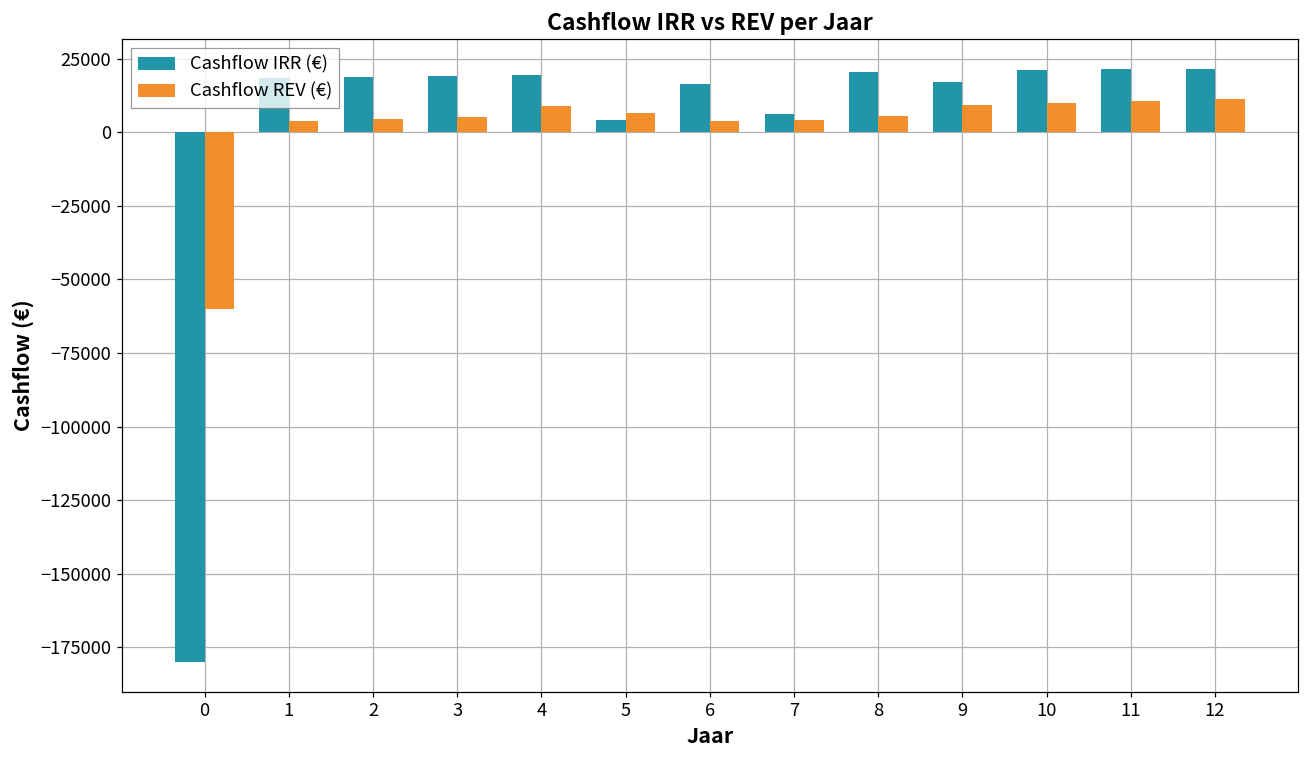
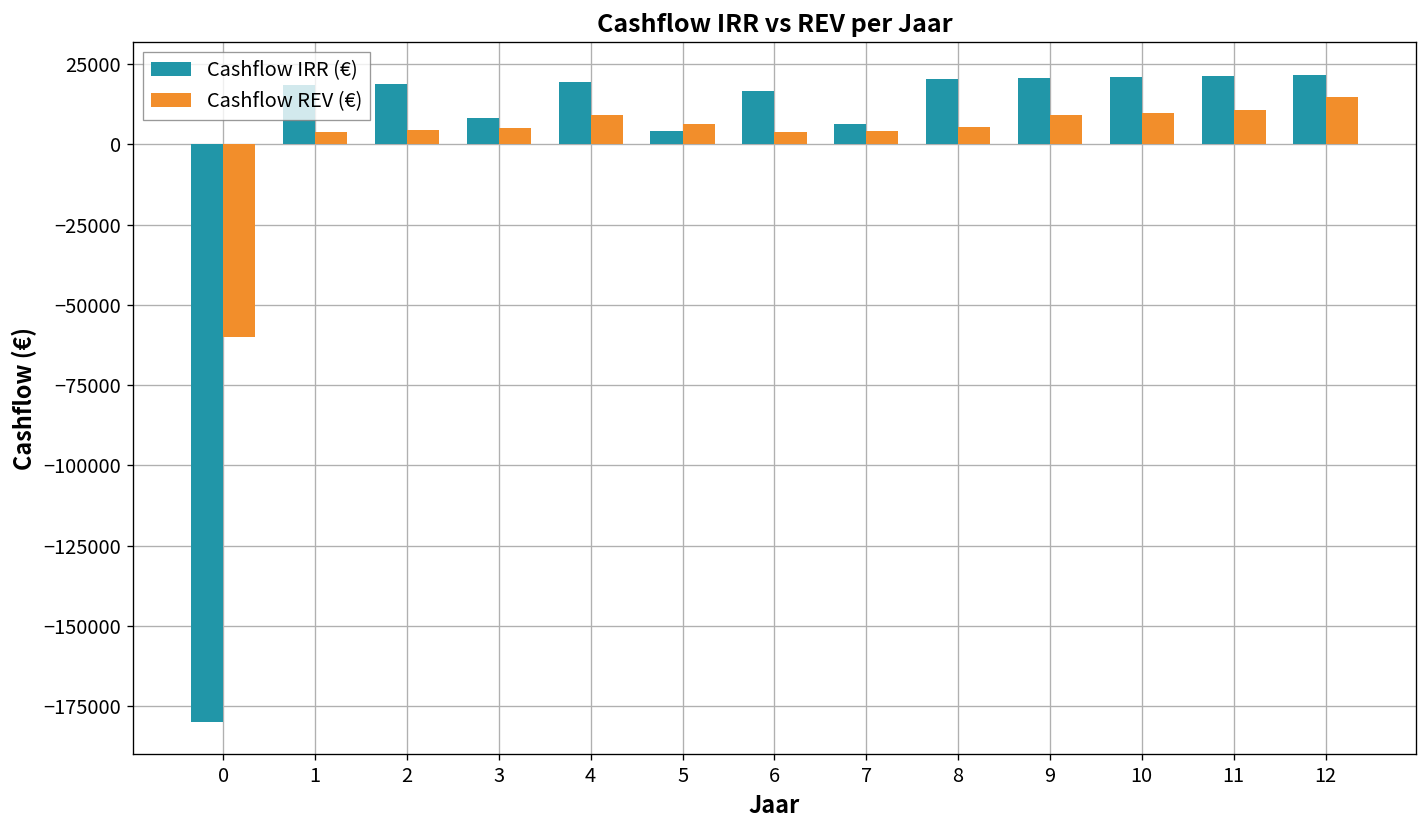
  {
    "Cashflow IRR (€)": {
      "0": -180000,
      "2": 19000,
-     "3": 19000,
+     "3": 8000,
      "4": 19000,
      "5": 4000,
      "6": 17000,
      "7": 6000,
      "8": 20000,
-     "9": 17000,
+     "9": 21000,
      "10": 21000,
      "11": 21000,
      "12": 22000
    },
    "Cashflow REV (€)": {
      "0": -60000,
      "1": 4000,
      "2": 4000,
      "3": 5000,
      "4": 9000,
      "5": 6000,
      "6": 4000,
      "7": 4000,
      "8": 5000,
      "9": 9000,
      "10": 10000,
      "11": 11000,
-     "12": 11000
+     "12": 15000
    }
  }
